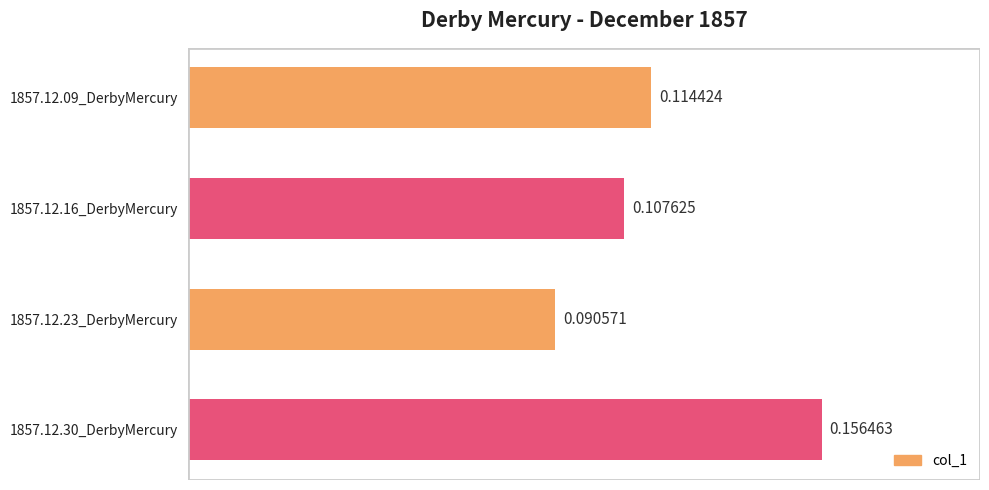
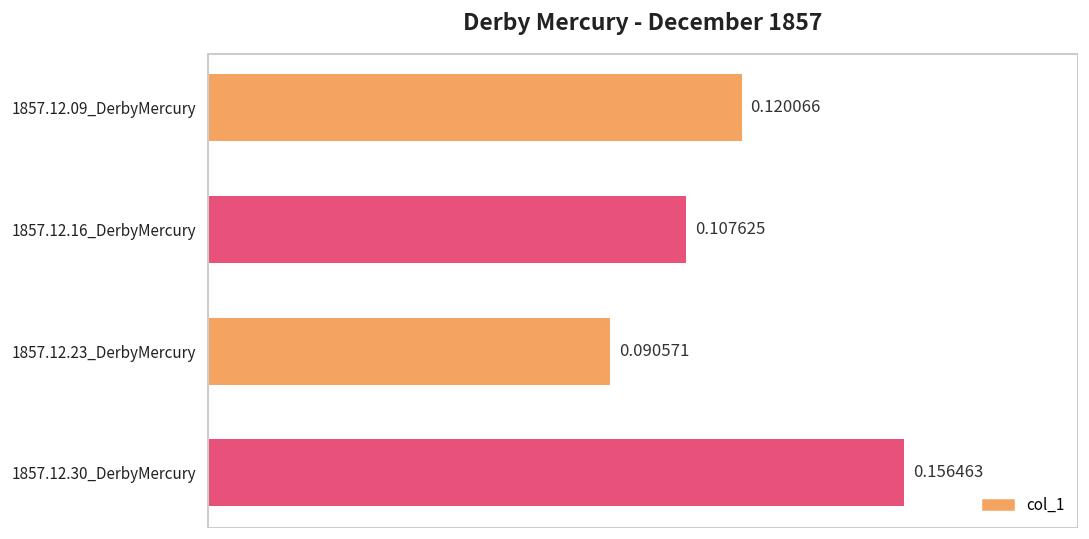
  {
-   "1857.12.09_DerbyMercury": 0.114424,
+   "1857.12.09_DerbyMercury": 0.120066,
    "1857.12.16_DerbyMercury": 0.107625,
    "1857.12.23_DerbyMercury": 0.090571,
    "1857.12.30_DerbyMercury": 0.156463
  }
